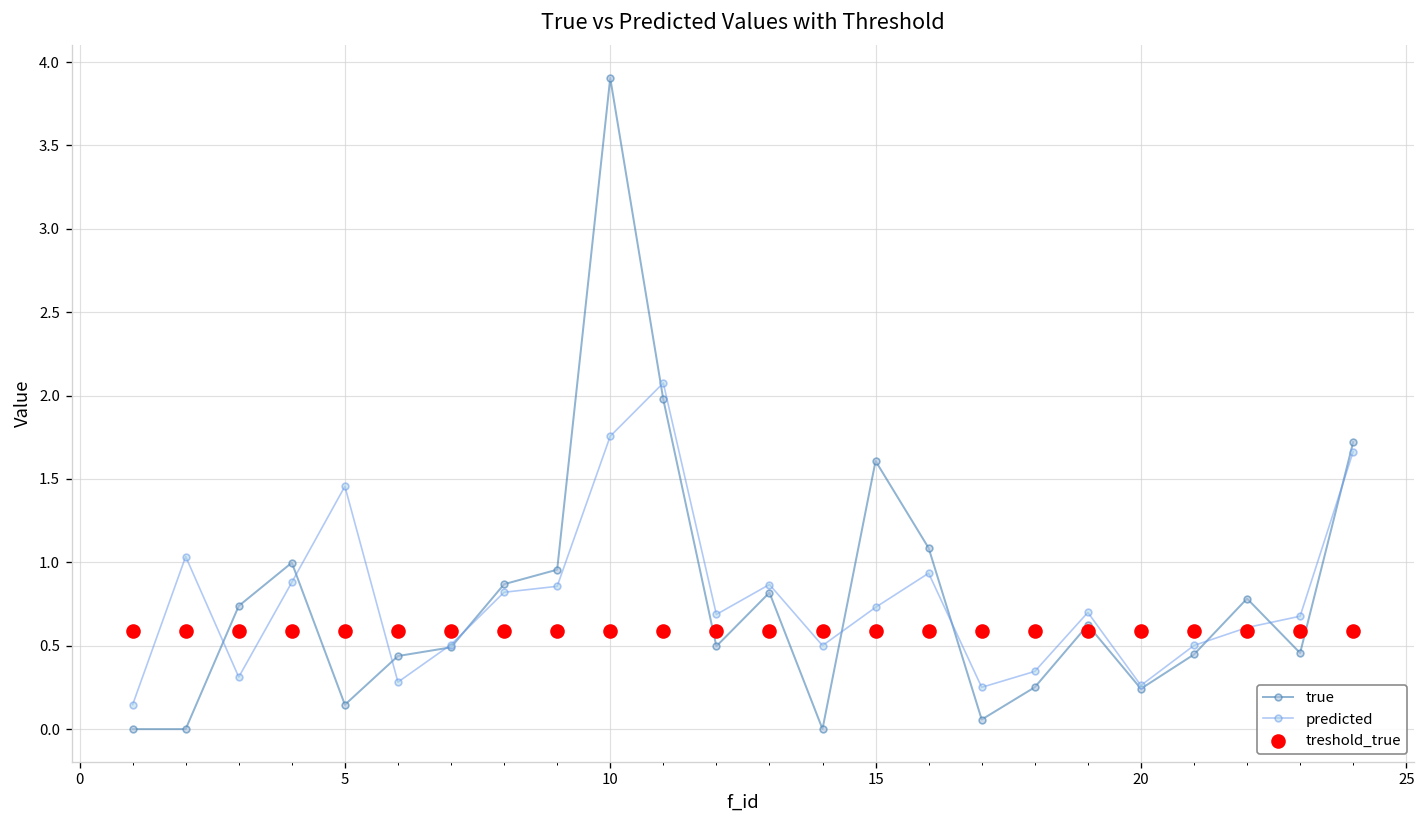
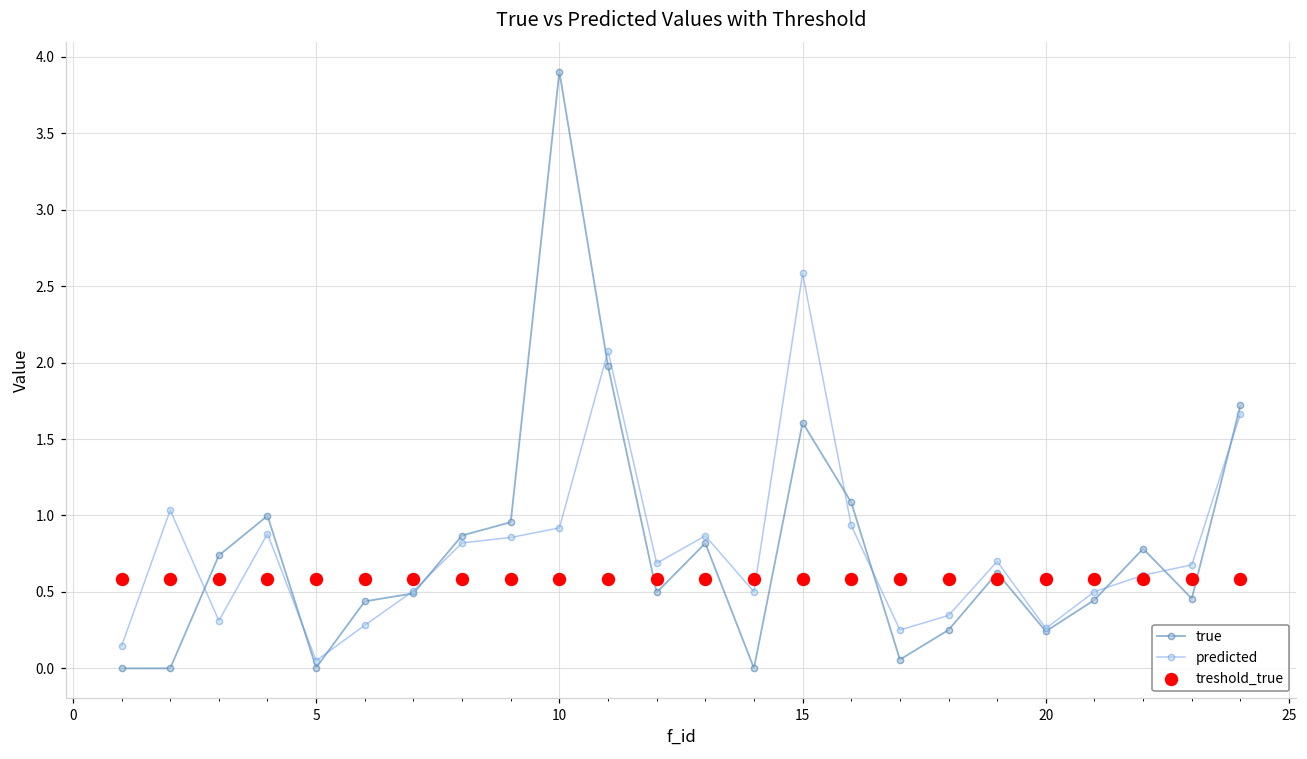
  {
    "true": {
-     "5": 0.15,
+     "5": 0.00,
      "10": 3.90,
      "15": 1.61,
      "20": 0.24
    },
    "predicted": {
-     "5": 1.46,
-     "10": 1.76,
-     "15": 0.73,
+     "5": 0.05,
+     "10": 0.92,
+     "15": 2.58,
      "20": 0.26
    }
  }
